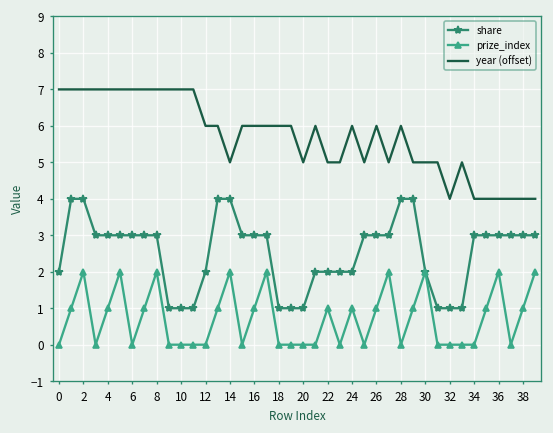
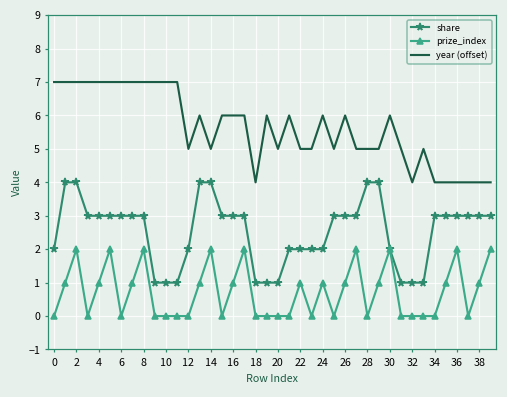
  {
    "year (offset)": {
      "0": 7.0,
      "2": 7.0,
      "4": 7.0,
      "6": 7.0,
      "8": 7.0,
      "10": 7.0,
-     "12": 6.0,
+     "12": 5.0,
      "14": 5.0,
      "16": 6.0,
-     "18": 6.0,
+     "18": 4.0,
      "20": 5.0,
      "22": 5.0,
      "24": 6.0,
      "26": 6.0,
-     "28": 6.0,
-     "30": 5.0,
+     "28": 5.0,
+     "30": 6.0,
      "32": 4.0,
      "34": 4.0,
      "36": 4.0,
      "38": 4.0
    }
  }
